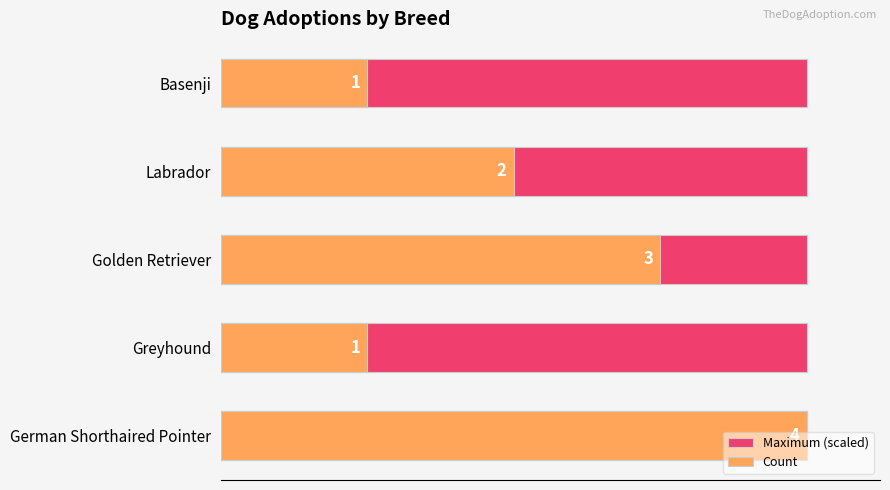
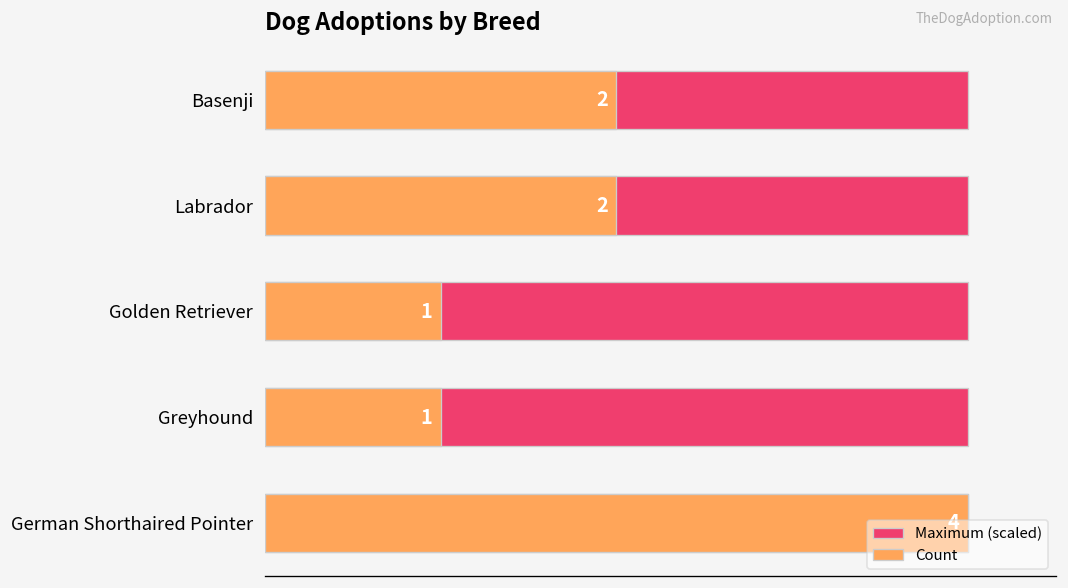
  {
    "Count": {
-     "Basenji": 1,
-     "Golden Retriever": 3
+     "Basenji": 2,
+     "Golden Retriever": 1
    }
  }
